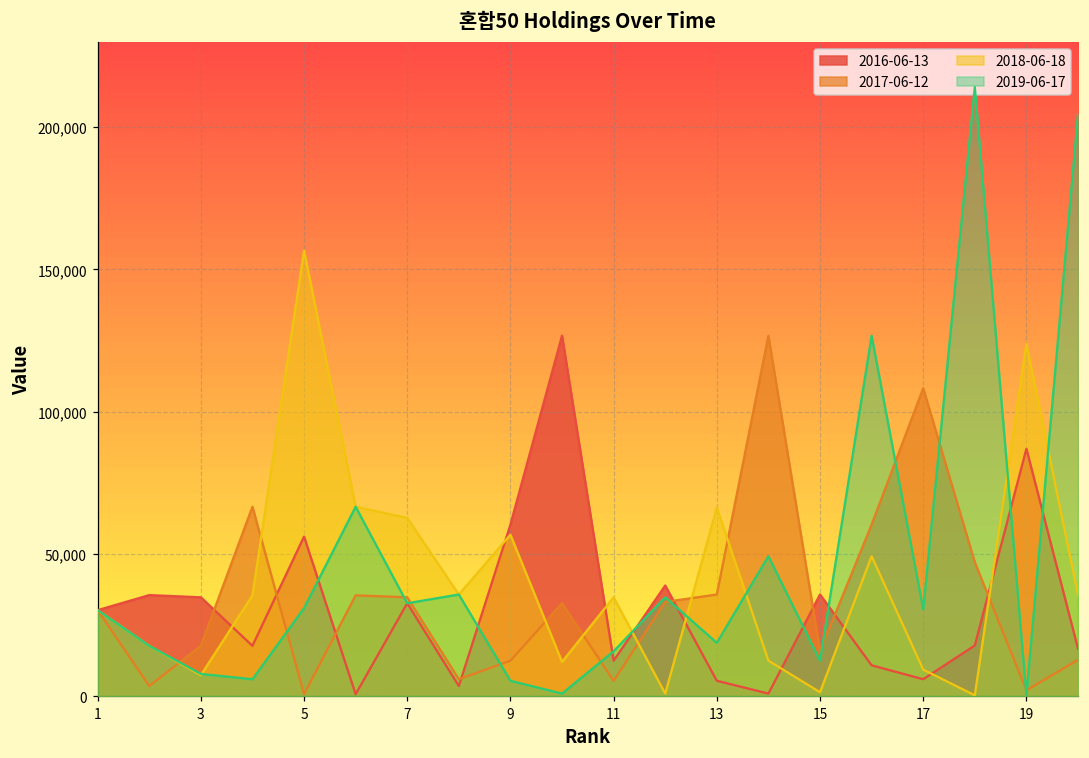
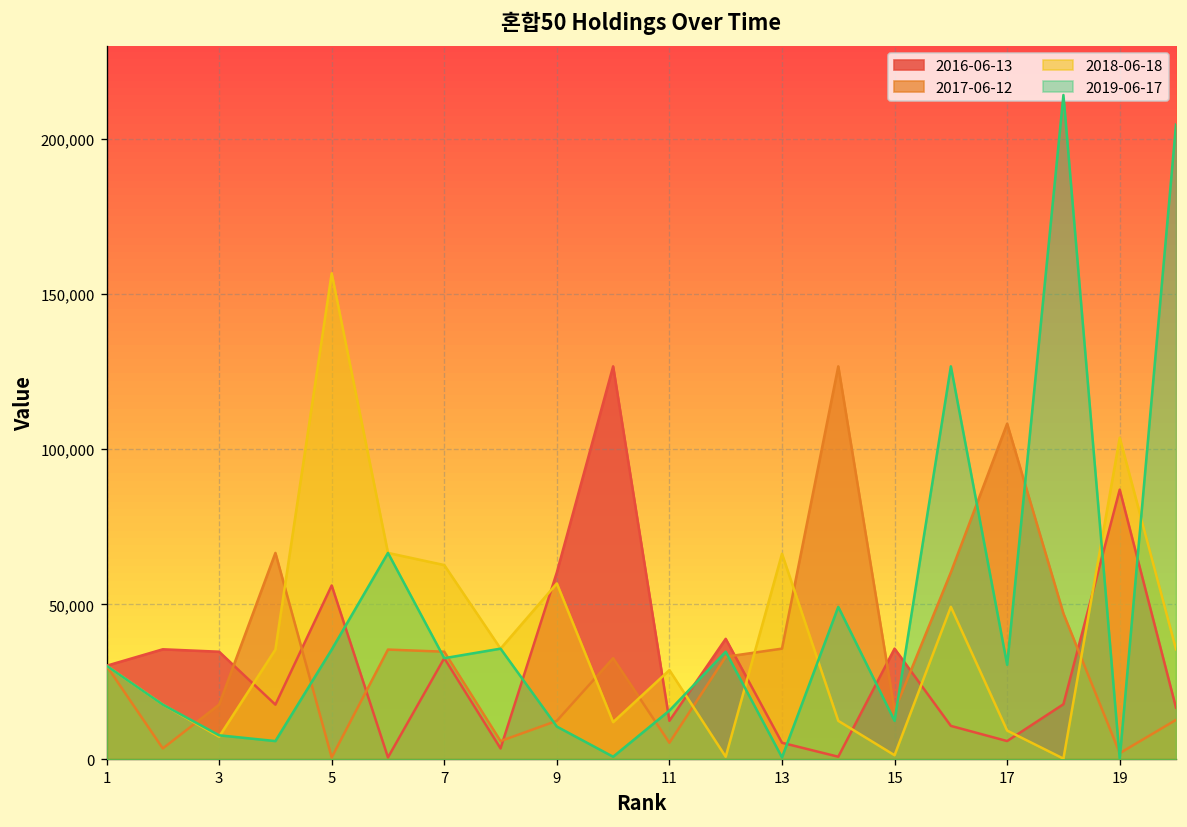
  {
    "2018-06-18": {
      "5": "157,000",
      "7": "63,000",
      "9": "57,000",
-     "11": "35,000",
+     "11": "29,000",
      "13": "66,000",
      "15": "1,000",
      "17": "9,000",
-     "19": "124,000"
+     "19": "104,000"
    },
    "2019-06-17": {
-     "5": "31,000",
-     "9": "5,000",
+     "5": "35,000",
+     "9": "11,000",
      "11": "16,000",
-     "13": "19,000",
+     "13": "1,000",
      "15": "12,000",
      "17": "31,000",
      "19": "0"
    }
  }
